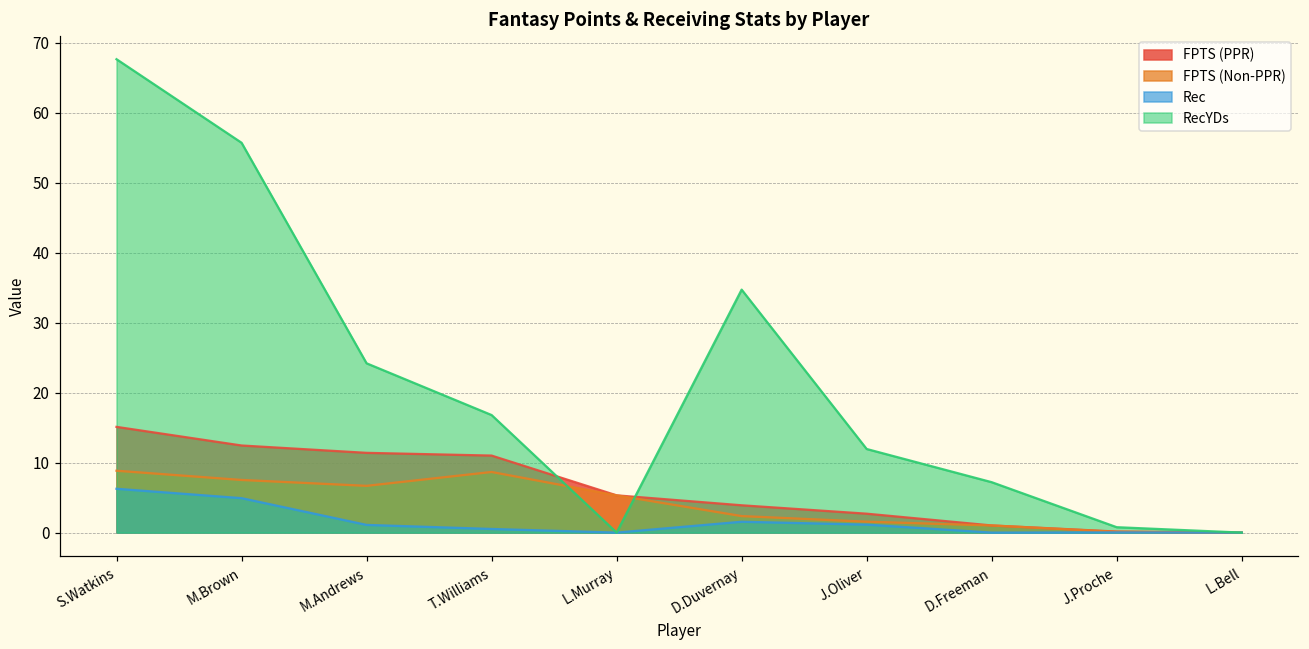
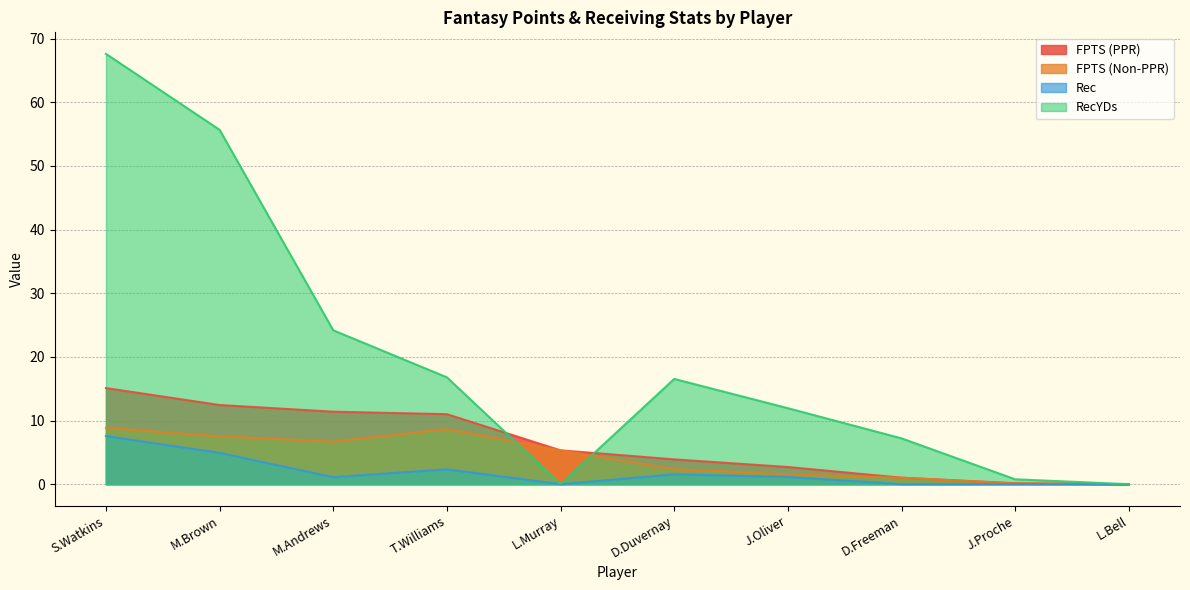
  {
    "Rec": {
-     "S.Watkins": 6,
+     "S.Watkins": 8,
      "M.Brown": 5,
      "M.Andrews": 1,
-     "T.Williams": 1,
+     "T.Williams": 2,
      "D.Duvernay": 2,
      "J.Oliver": 1,
      "D.Freeman": 0
    },
    "RecYDs": {
      "S.Watkins": 68,
      "M.Brown": 56,
      "M.Andrews": 24,
      "T.Williams": 17,
-     "D.Duvernay": 35,
+     "D.Duvernay": 17,
      "J.Oliver": 12,
      "D.Freeman": 7,
      "J.Proche": 1
    }
  }
